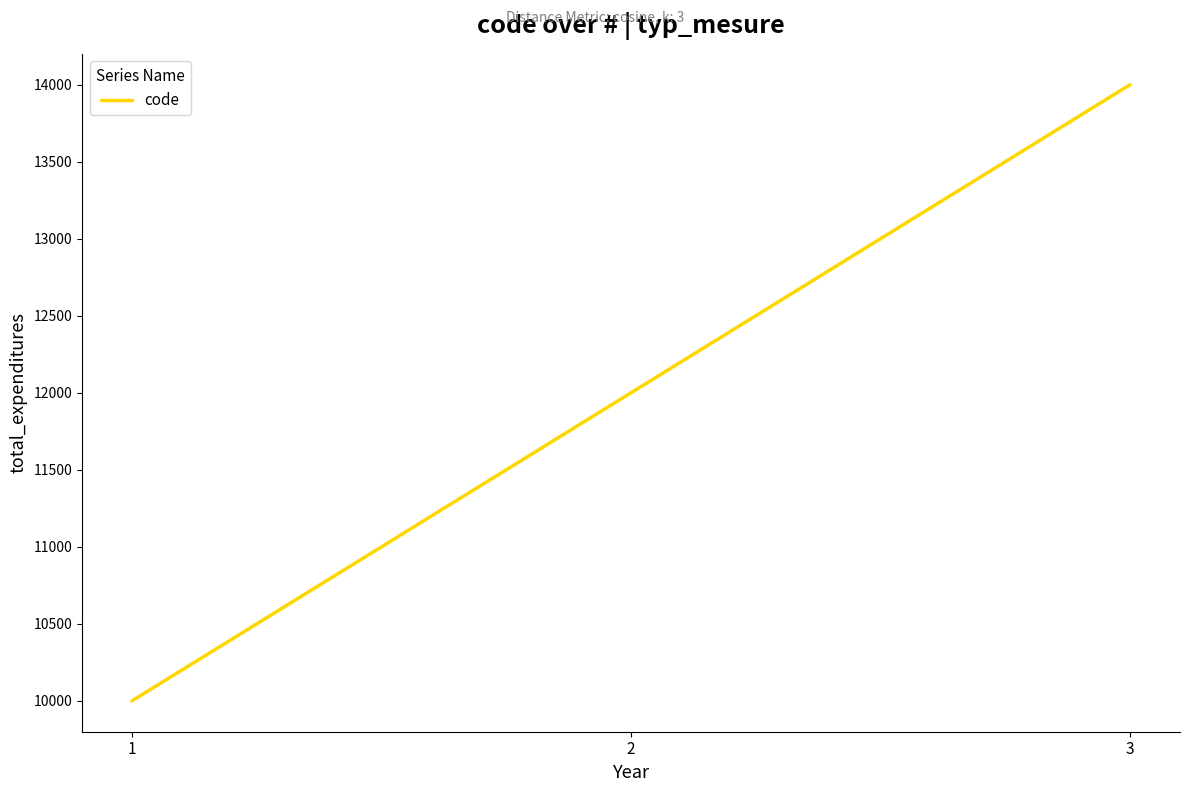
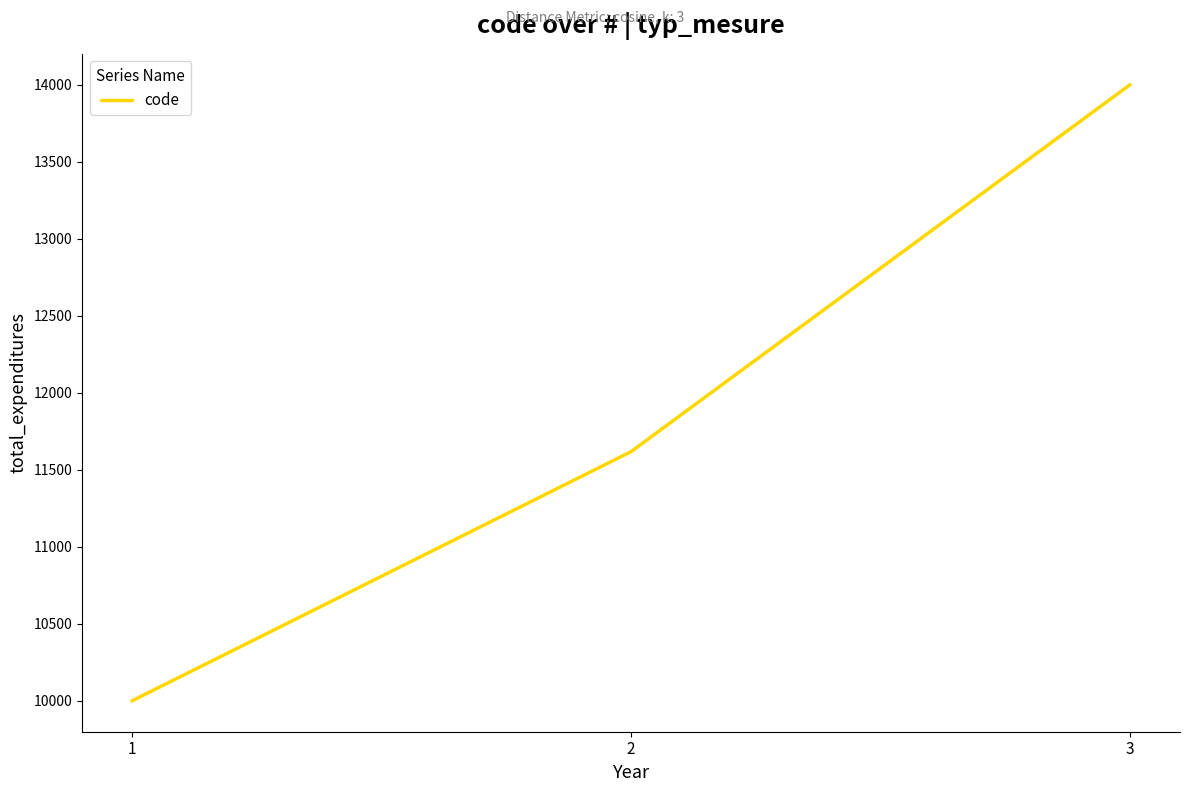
  {
    "1": 10000,
-   "2": 12000,
+   "2": 11620,
    "3": 14000
  }
